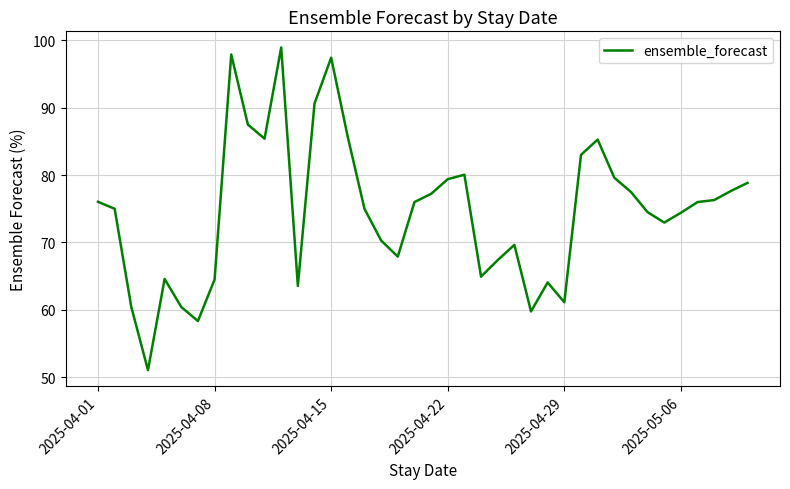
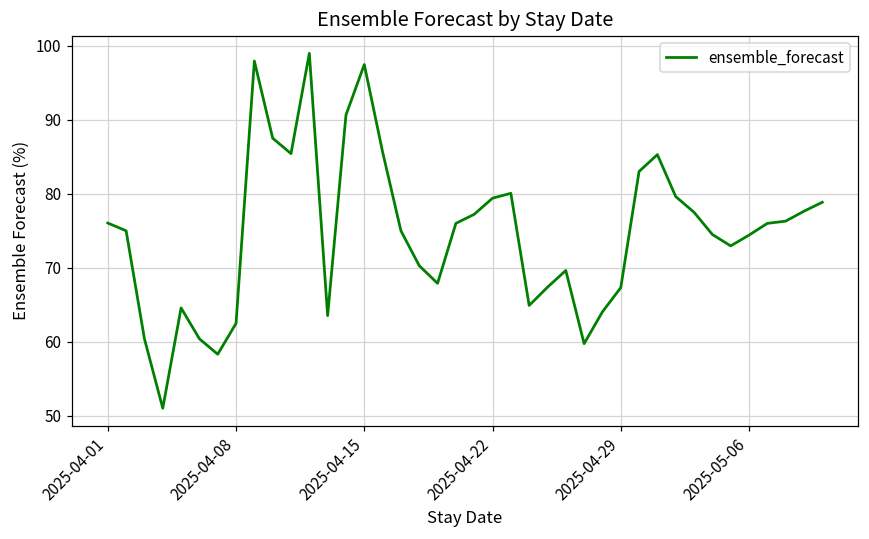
  {
    "2025-04-01": 76,
-   "2025-04-08": 65,
+   "2025-04-08": 63,
    "2025-04-15": 97,
    "2025-04-22": 79,
-   "2025-04-29": 61,
+   "2025-04-29": 67,
    "2025-05-06": 74
  }
